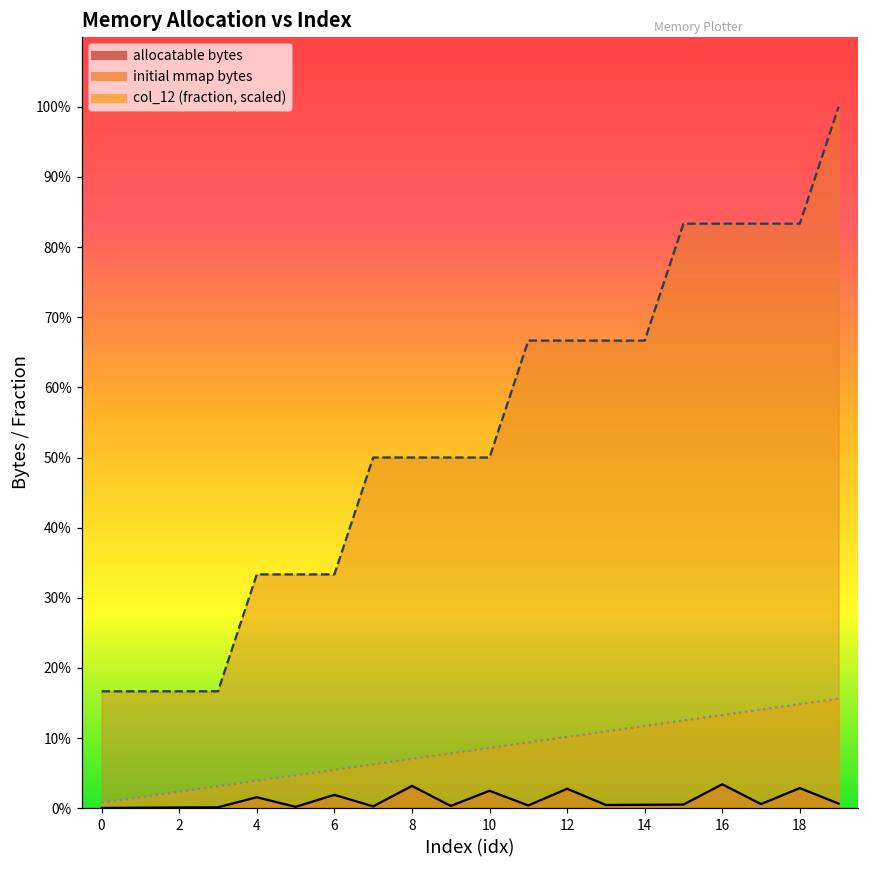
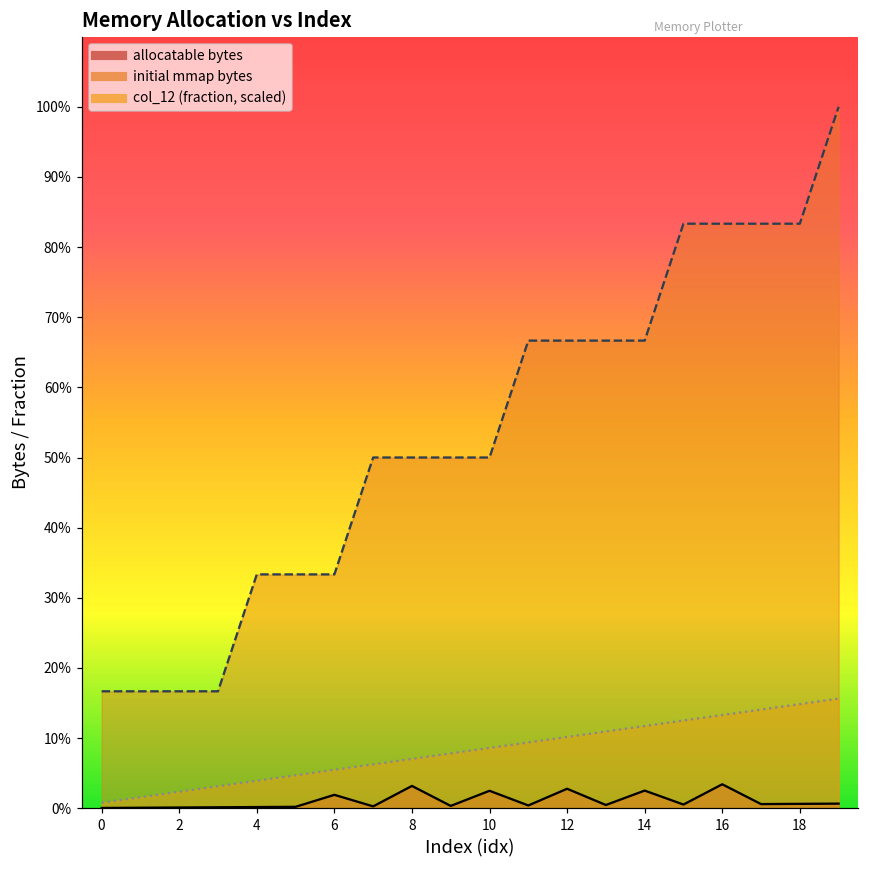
  {
    "allocatable bytes": {
      "0": "0%",
      "2": "0%",
-     "4": "2%",
+     "4": "0%",
      "6": "2%",
      "8": "3%",
      "10": "2%",
      "12": "3%",
-     "14": "0%",
+     "14": "3%",
      "16": "3%",
-     "18": "3%"
+     "18": "1%"
    }
  }
